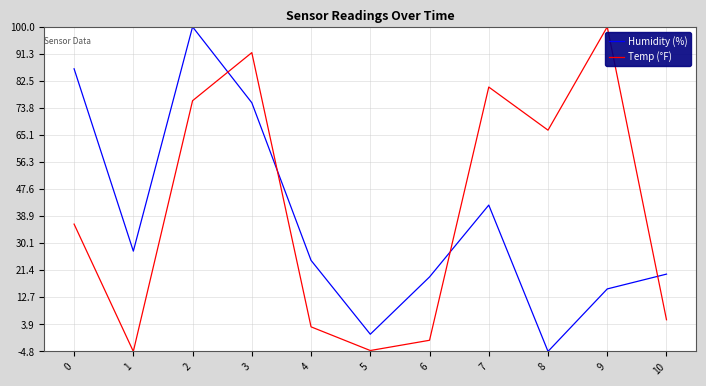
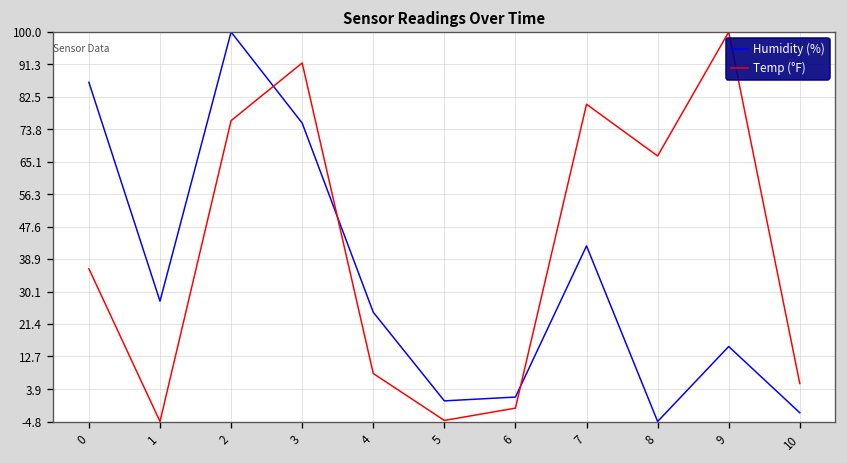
  {
    "Humidity (%)": {
      "0": 86,
      "1": 28,
      "2": 100,
      "3": 75,
      "4": 25,
      "5": 1,
-     "6": 19,
+     "6": 2,
      "7": 42,
      "8": -5,
      "9": 15,
-     "10": 20
+     "10": -2
    },
    "Temp (°F)": {
      "0": 36,
      "1": -5,
      "2": 76,
      "3": 92,
-     "4": 3,
+     "4": 8,
      "5": -5,
      "6": -1,
      "7": 81,
      "8": 67,
      "9": 100,
      "10": 5
    }
  }
